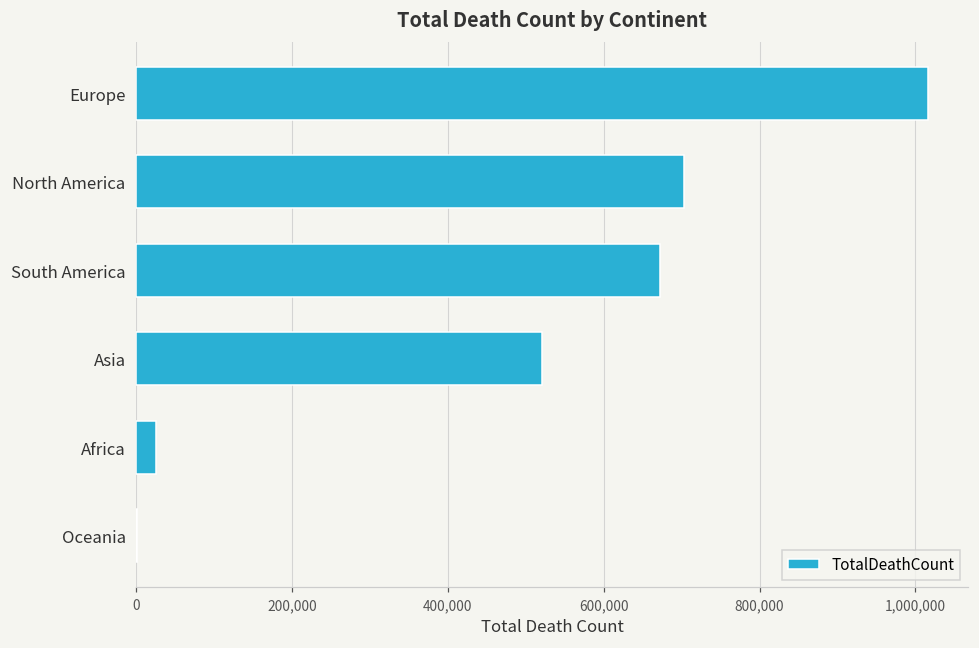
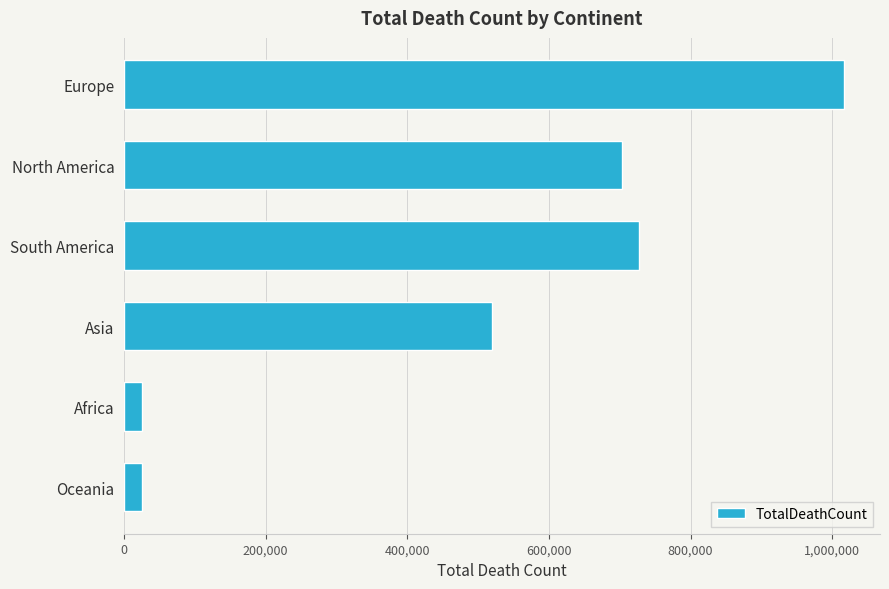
  {
    "Europe": "1,020,000",
    "North America": "700,000",
-   "South America": "670,000",
+   "South America": "730,000",
    "Asia": "520,000",
    "Africa": "30,000",
-   "Oceania": "0"
+   "Oceania": "30,000"
  }
